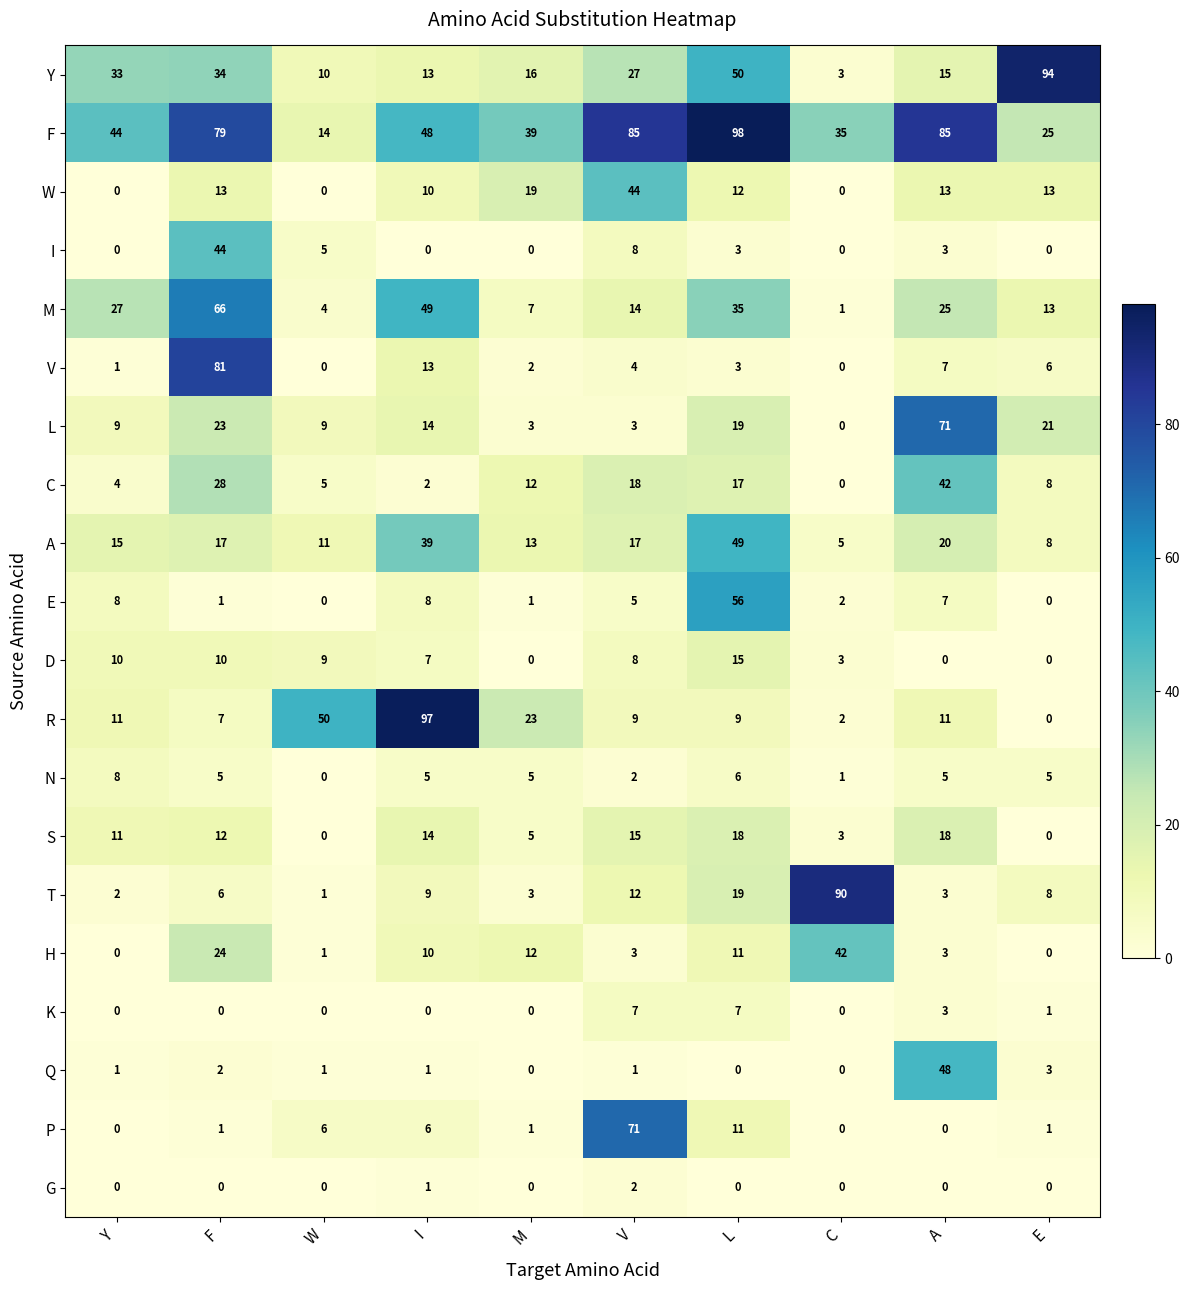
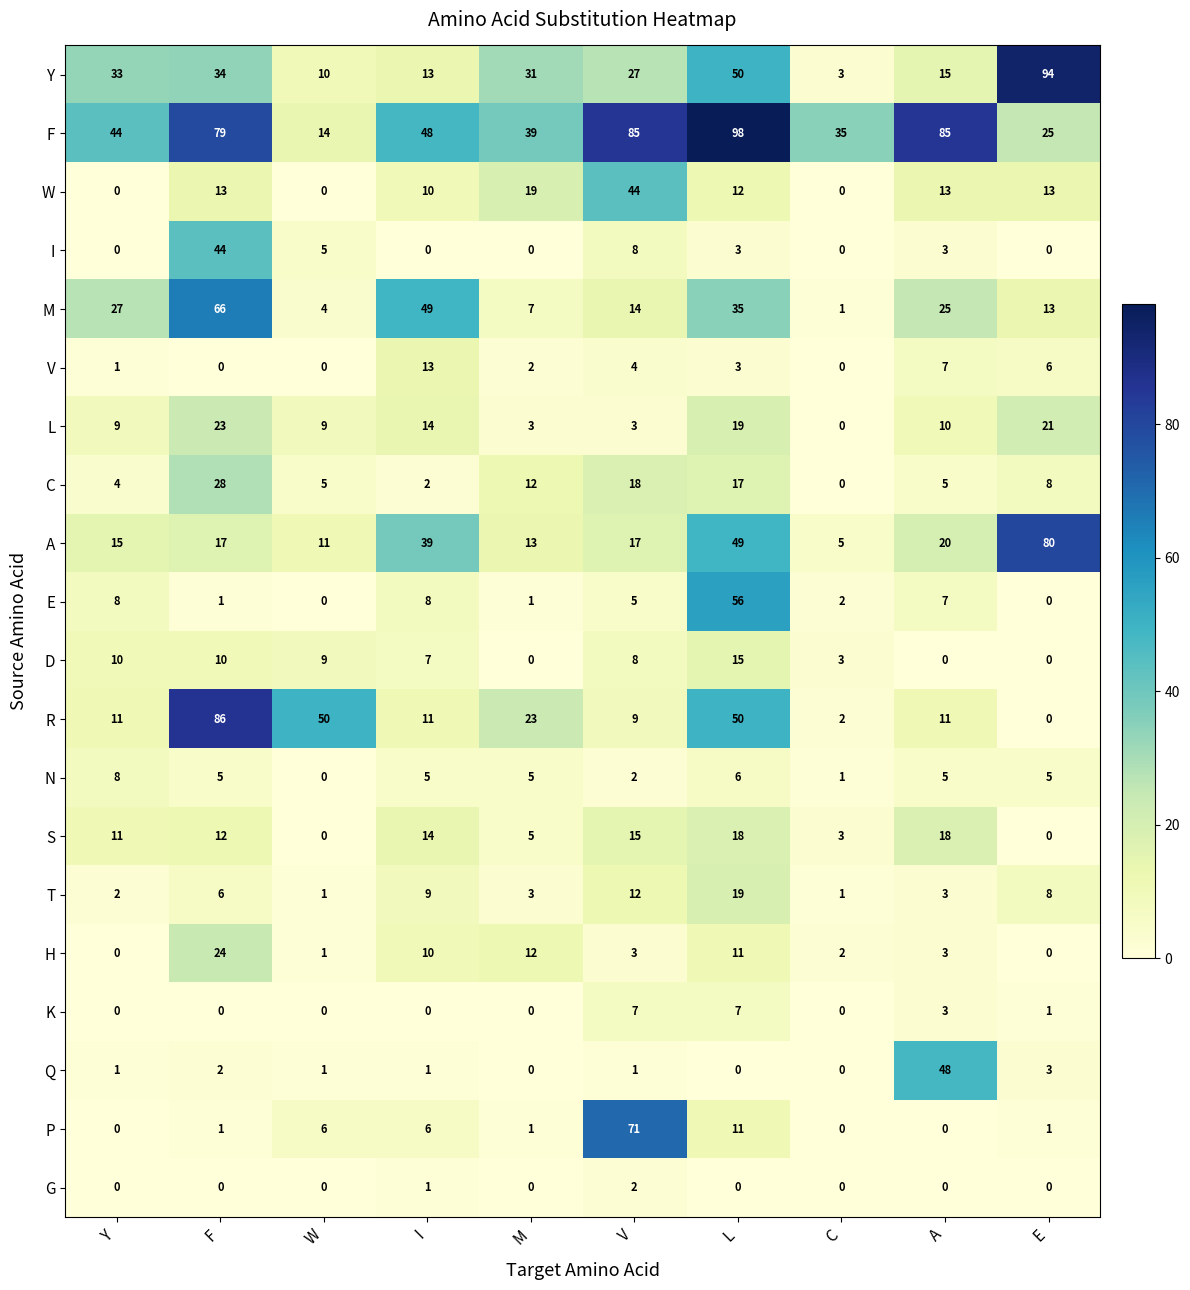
  {
    "Y": {
      "Y": 33,
      "F": 34,
      "W": 10,
      "I": 13,
-     "M": 16,
+     "M": 31,
      "V": 27,
      "L": 50,
      "C": 3,
      "A": 15,
      "E": 94
    },
    "F": {
      "Y": 44,
      "F": 79,
      "W": 14,
      "I": 48,
      "M": 39,
      "V": 85,
      "L": 98,
      "C": 35,
      "A": 85,
      "E": 25
    },
    "W": {
      "Y": 0,
      "F": 13,
      "W": 0,
      "I": 10,
      "M": 19,
      "V": 44,
      "L": 12,
      "C": 0,
      "A": 13,
      "E": 13
    },
    "I": {
      "Y": 0,
      "F": 44,
      "W": 5,
      "I": 0,
      "M": 0,
      "V": 8,
      "L": 3,
      "C": 0,
      "A": 3,
      "E": 0
    },
    "M": {
      "Y": 27,
      "F": 66,
      "W": 4,
      "I": 49,
      "M": 7,
      "V": 14,
      "L": 35,
      "C": 1,
      "A": 25,
      "E": 13
    },
    "V": {
      "Y": 1,
-     "F": 81,
+     "F": 0,
      "W": 0,
      "I": 13,
      "M": 2,
      "V": 4,
      "L": 3,
      "C": 0,
      "A": 7,
      "E": 6
    },
    "L": {
      "Y": 9,
      "F": 23,
      "W": 9,
      "I": 14,
      "M": 3,
      "V": 3,
      "L": 19,
      "C": 0,
-     "A": 71,
+     "A": 10,
      "E": 21
    },
    "C": {
      "Y": 4,
      "F": 28,
      "W": 5,
      "I": 2,
      "M": 12,
      "V": 18,
      "L": 17,
      "C": 0,
-     "A": 42,
+     "A": 5,
      "E": 8
    },
    "A": {
      "Y": 15,
      "F": 17,
      "W": 11,
      "I": 39,
      "M": 13,
      "V": 17,
      "L": 49,
      "C": 5,
      "A": 20,
-     "E": 8
+     "E": 80
    },
    "E": {
      "Y": 8,
      "F": 1,
      "W": 0,
      "I": 8,
      "M": 1,
      "V": 5,
      "L": 56,
      "C": 2,
      "A": 7,
      "E": 0
    },
    "D": {
      "Y": 10,
      "F": 10,
      "W": 9,
      "I": 7,
      "M": 0,
      "V": 8,
      "L": 15,
      "C": 3,
      "A": 0,
      "E": 0
    },
    "R": {
      "Y": 11,
-     "F": 7,
+     "F": 86,
      "W": 50,
-     "I": 97,
+     "I": 11,
      "M": 23,
      "V": 9,
-     "L": 9,
+     "L": 50,
      "C": 2,
      "A": 11,
      "E": 0
    },
    "N": {
      "Y": 8,
      "F": 5,
      "W": 0,
      "I": 5,
      "M": 5,
      "V": 2,
      "L": 6,
      "C": 1,
      "A": 5,
      "E": 5
    },
    "S": {
      "Y": 11,
      "F": 12,
      "W": 0,
      "I": 14,
      "M": 5,
      "V": 15,
      "L": 18,
      "C": 3,
      "A": 18,
      "E": 0
    },
    "T": {
      "Y": 2,
      "F": 6,
      "W": 1,
      "I": 9,
      "M": 3,
      "V": 12,
      "L": 19,
-     "C": 90,
+     "C": 1,
      "A": 3,
      "E": 8
    },
    "H": {
      "Y": 0,
      "F": 24,
      "W": 1,
      "I": 10,
      "M": 12,
      "V": 3,
      "L": 11,
-     "C": 42,
+     "C": 2,
      "A": 3,
      "E": 0
    },
    "K": {
      "Y": 0,
      "F": 0,
      "W": 0,
      "I": 0,
      "M": 0,
      "V": 7,
      "L": 7,
      "C": 0,
      "A": 3,
      "E": 1
    },
    "Q": {
      "Y": 1,
      "F": 2,
      "W": 1,
      "I": 1,
      "M": 0,
      "V": 1,
      "L": 0,
      "C": 0,
      "A": 48,
      "E": 3
    },
    "P": {
      "Y": 0,
      "F": 1,
      "W": 6,
      "I": 6,
      "M": 1,
      "V": 71,
      "L": 11,
      "C": 0,
      "A": 0,
      "E": 1
    },
    "G": {
      "Y": 0,
      "F": 0,
      "W": 0,
      "I": 1,
      "M": 0,
      "V": 2,
      "L": 0,
      "C": 0,
      "A": 0,
      "E": 0
    }
  }
